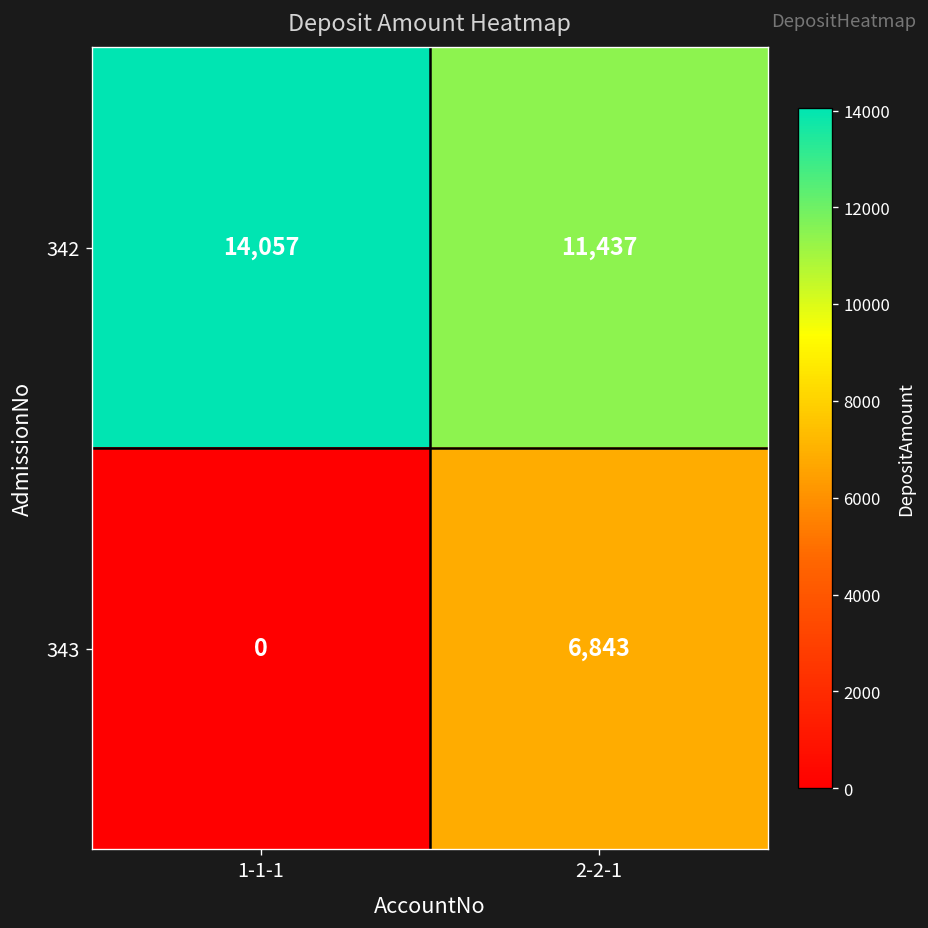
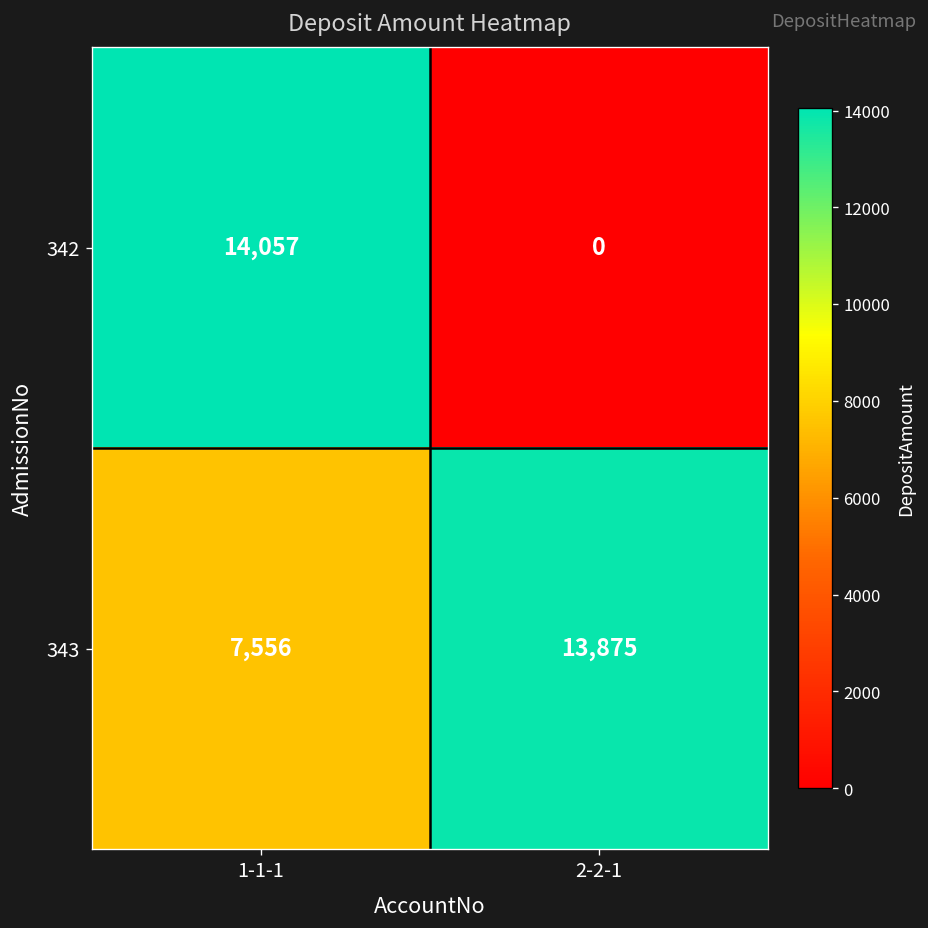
  {
    "342": {
      "1-1-1": "14,057",
-     "2-2-1": "11,437"
+     "2-2-1": "0"
    },
    "343": {
-     "1-1-1": "0",
-     "2-2-1": "6,843"
+     "1-1-1": "7,556",
+     "2-2-1": "13,875"
    }
  }
